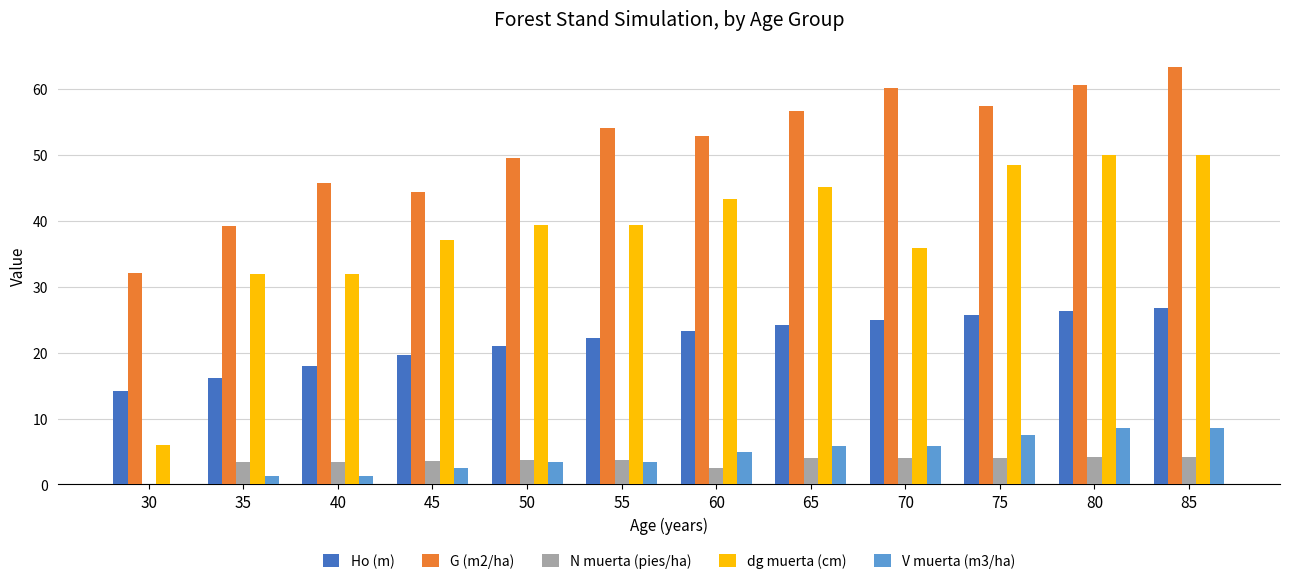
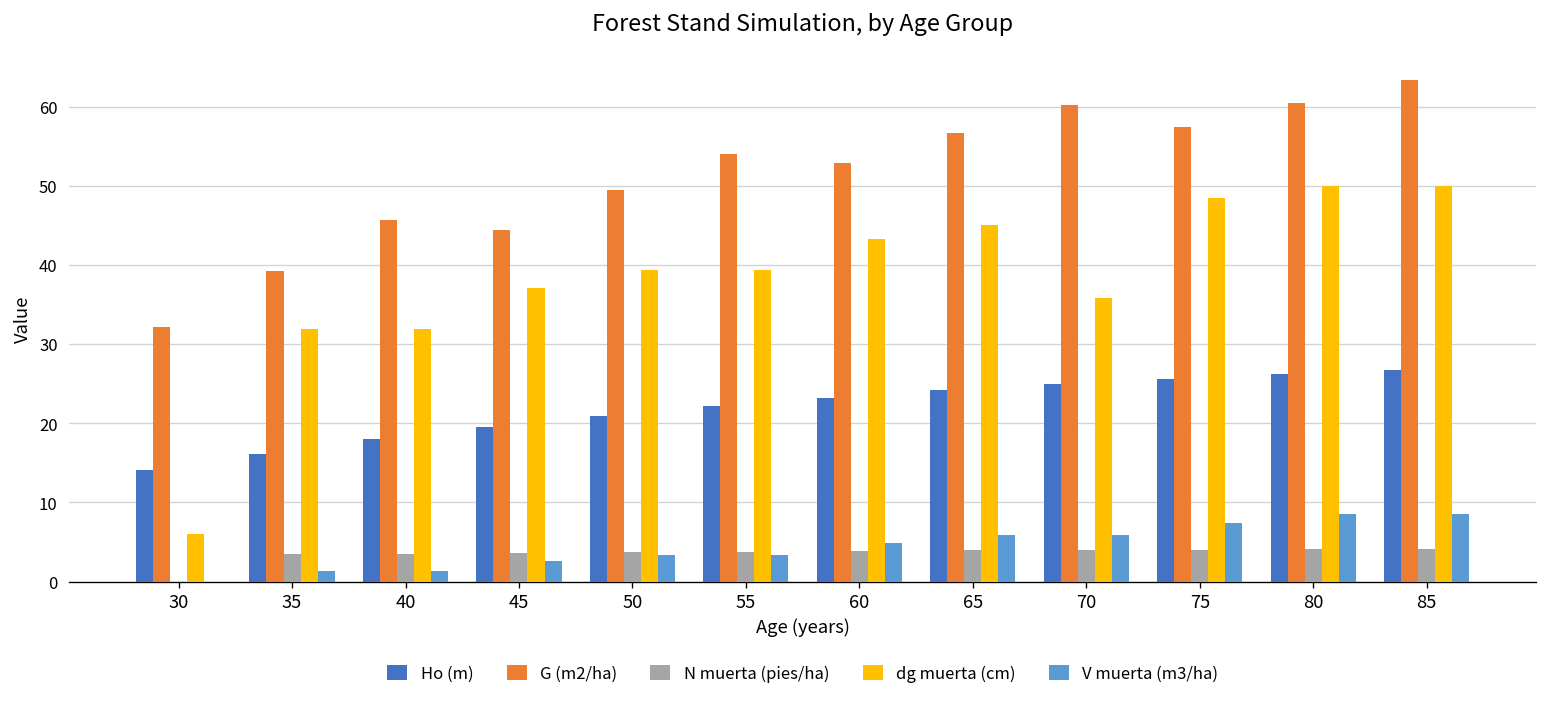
  {
    "G (m2/ha)": {
      "30": 32,
      "35": 39,
      "40": 46,
      "45": 44,
      "50": 50,
      "55": 54,
      "60": 53,
      "65": 57,
      "70": 60,
      "75": 57,
      "80": 61,
      "85": 63
    },
    "N muerta (pies/ha)": {
      "30": 0,
      "35": 3,
      "40": 3,
      "45": 4,
      "50": 4,
      "55": 4,
-     "60": 2,
+     "60": 4,
      "65": 4,
      "70": 4,
      "75": 4,
      "80": 4,
      "85": 4
    },
    "dg muerta (cm)": {
      "30": 6,
      "35": 32,
      "40": 32,
      "45": 37,
      "50": 39,
      "55": 39,
      "60": 43,
      "65": 45,
      "70": 36,
      "75": 48,
      "80": 50,
      "85": 50
    }
  }
